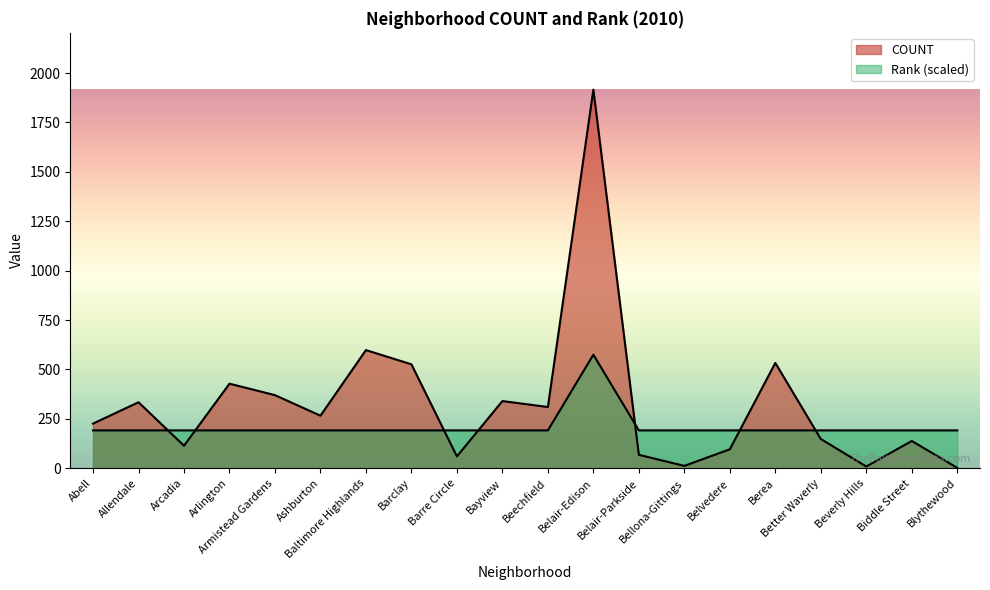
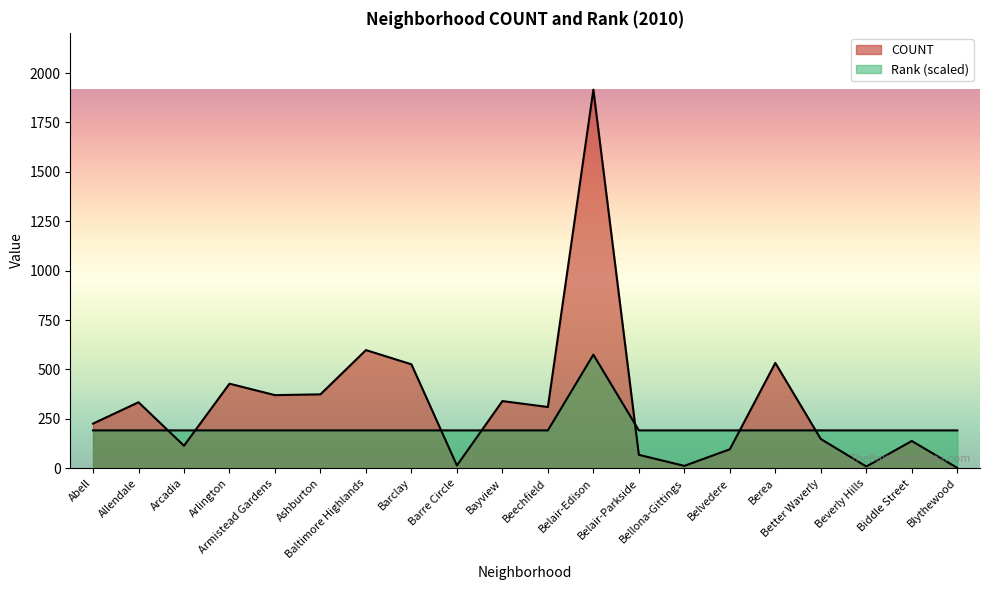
  {
    "COUNT": {
      "Abell": 230,
      "Allendale": 330,
      "Arcadia": 110,
      "Arlington": 430,
      "Armistead Gardens": 370,
-     "Ashburton": 270,
+     "Ashburton": 370,
      "Baltimore Highlands": 600,
      "Barclay": 530,
-     "Barre Circle": 60,
+     "Barre Circle": 10,
      "Bayview": 340,
      "Beechfield": 310,
      "Belair-Edison": 1920,
      "Belair-Parkside": 70,
      "Bellona-Gittings": 10,
      "Belvedere": 100,
      "Berea": 530,
      "Better Waverly": 150,
      "Beverly Hills": 10,
      "Biddle Street": 140,
      "Blythewood": 0
    },
    "Rank (scaled)": {
      "Abell": 190,
      "Allendale": 190,
      "Arcadia": 190,
      "Arlington": 190,
      "Armistead Gardens": 190,
      "Ashburton": 190,
      "Baltimore Highlands": 190,
      "Barclay": 190,
      "Barre Circle": 190,
      "Bayview": 190,
      "Beechfield": 190,
      "Belair-Edison": 570,
      "Belair-Parkside": 190,
      "Bellona-Gittings": 190,
      "Belvedere": 190,
      "Berea": 190,
      "Better Waverly": 190,
      "Beverly Hills": 190,
      "Biddle Street": 190,
      "Blythewood": 190
    }
  }
